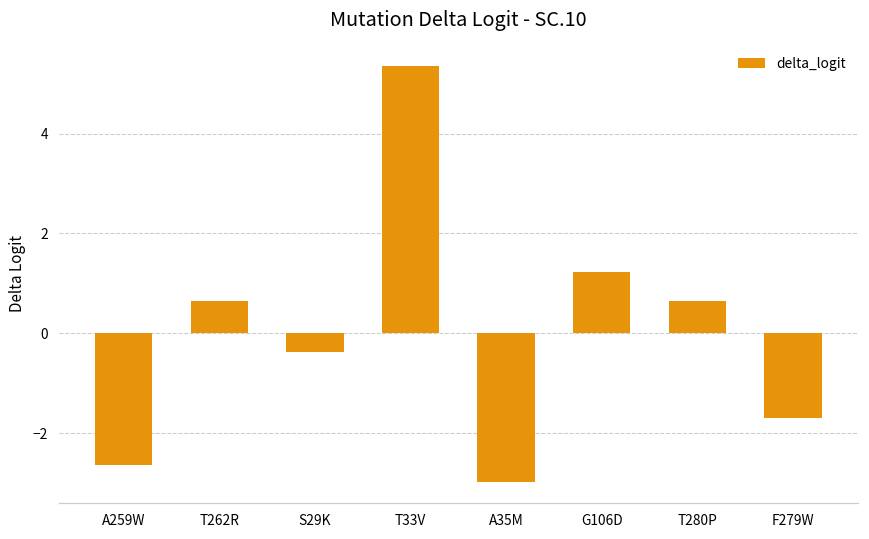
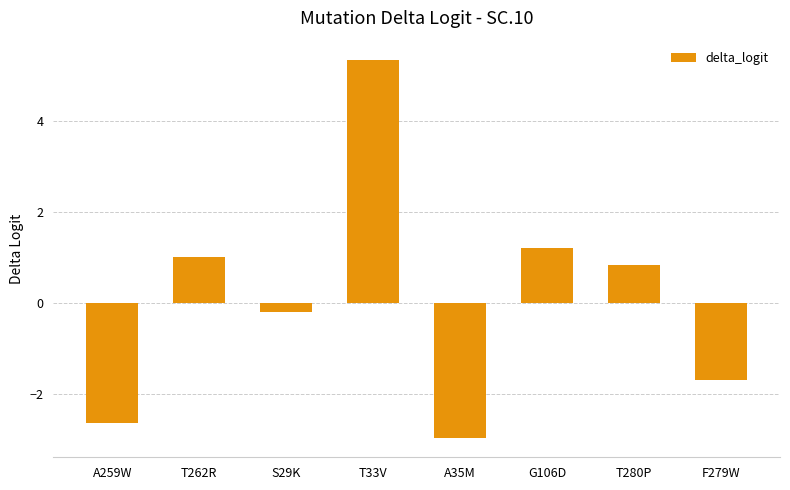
  {
    "A259W": -2.6,
-   "T262R": 0.6,
-   "S29K": -0.4,
+   "T262R": 1.0,
+   "S29K": -0.2,
    "T33V": 5.4,
    "A35M": -3.0,
    "G106D": 1.2,
-   "T280P": 0.7,
+   "T280P": 0.8,
    "F279W": -1.7
  }
